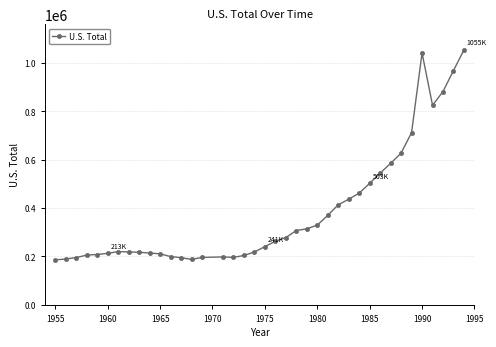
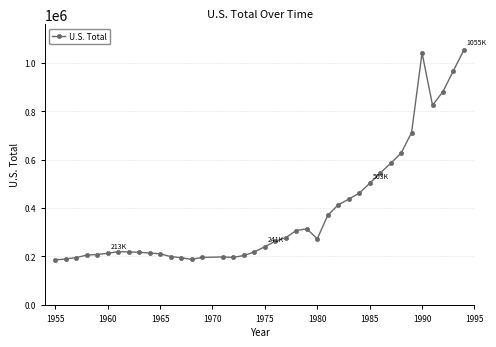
  {
    "1955": 190000,
    "1965": 210000,
-   "1980": 330000,
+   "1980": 270000,
    "1990": 1040000
  }
